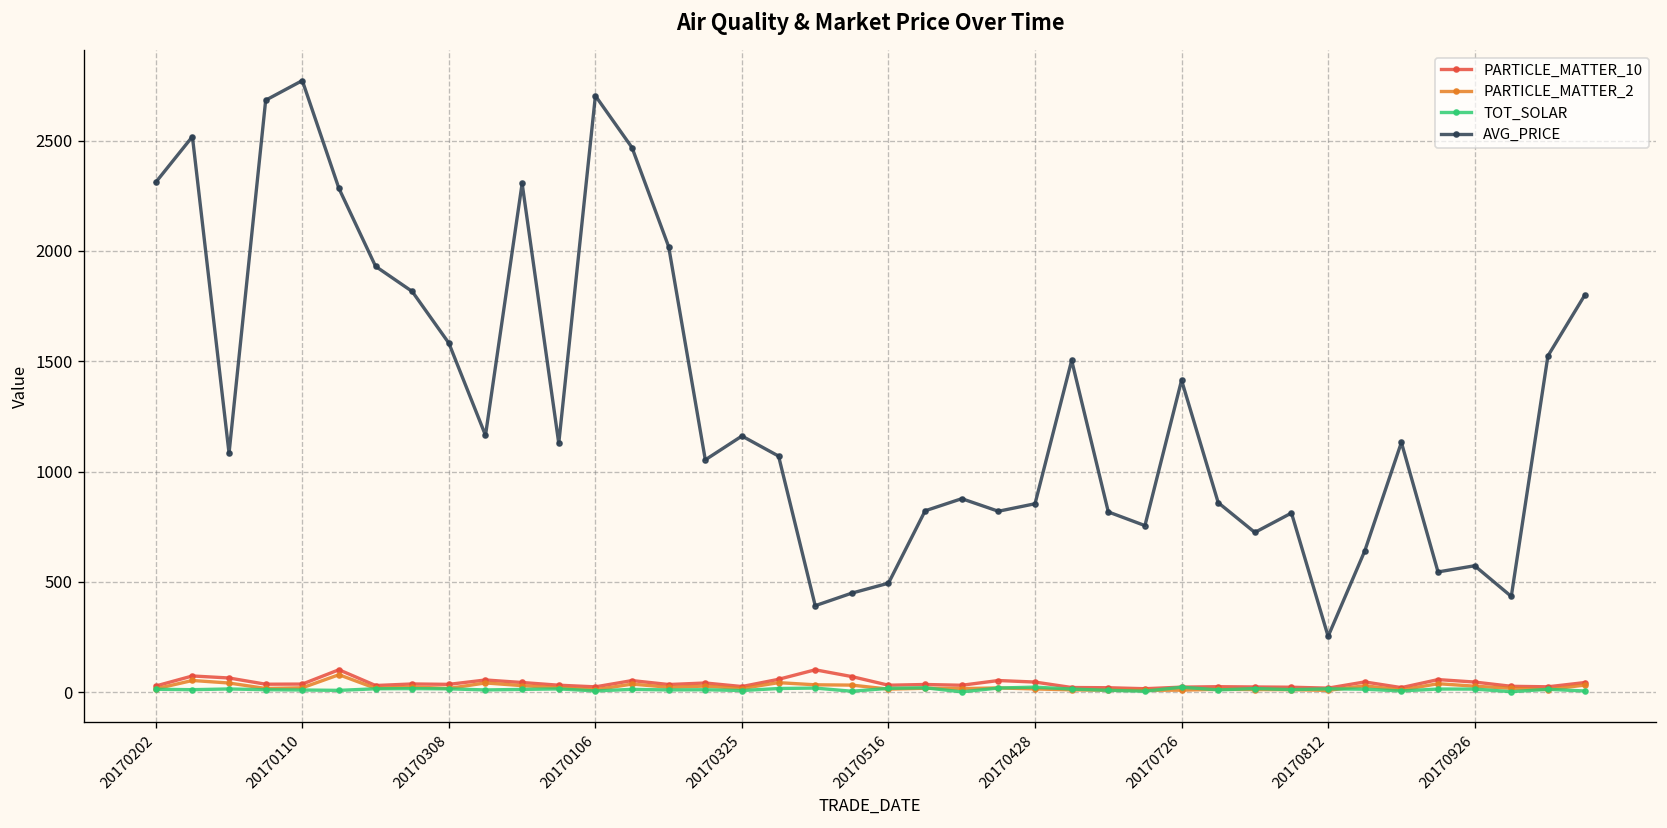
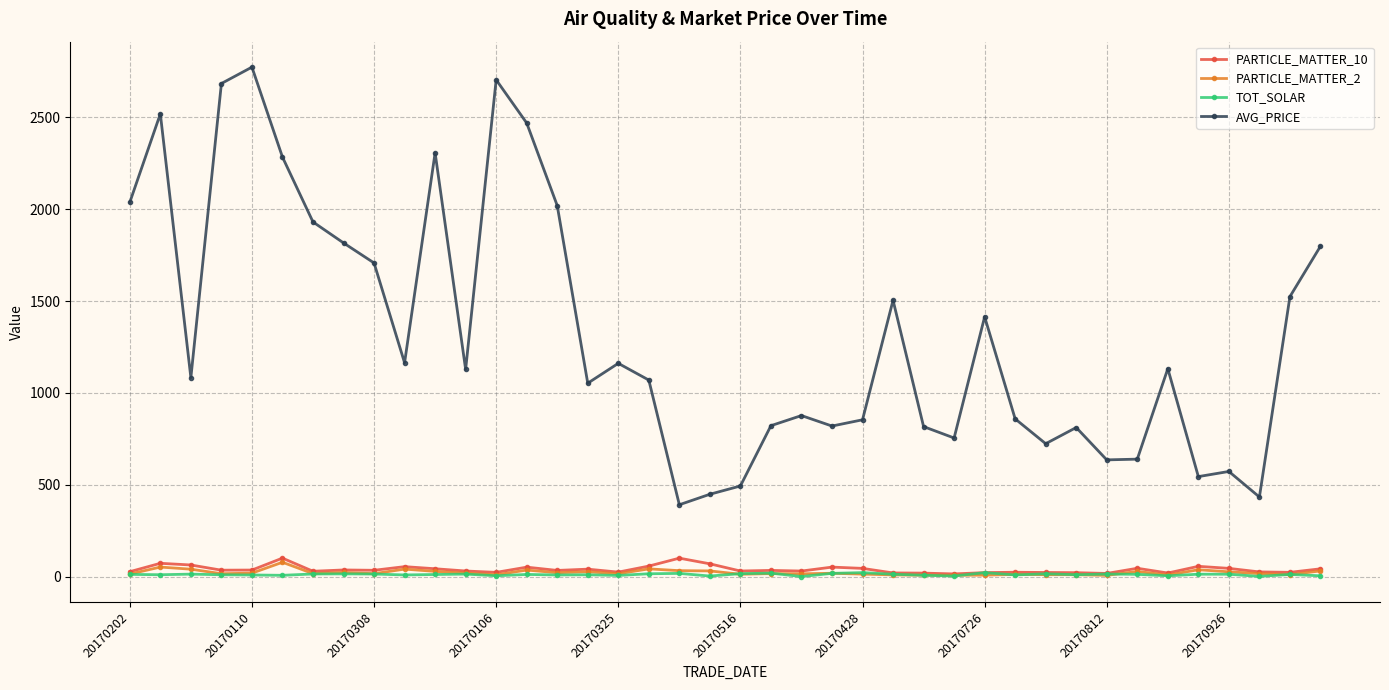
  {
    "AVG_PRICE": {
-     "20170202": 2310,
+     "20170202": 2040,
      "20170110": 2770,
-     "20170308": 1580,
+     "20170308": 1710,
      "20170106": 2700,
      "20170325": 1160,
      "20170516": 490,
      "20170428": 850,
      "20170726": 1410,
-     "20170812": 250,
+     "20170812": 640,
      "20170926": 570
    }
  }
